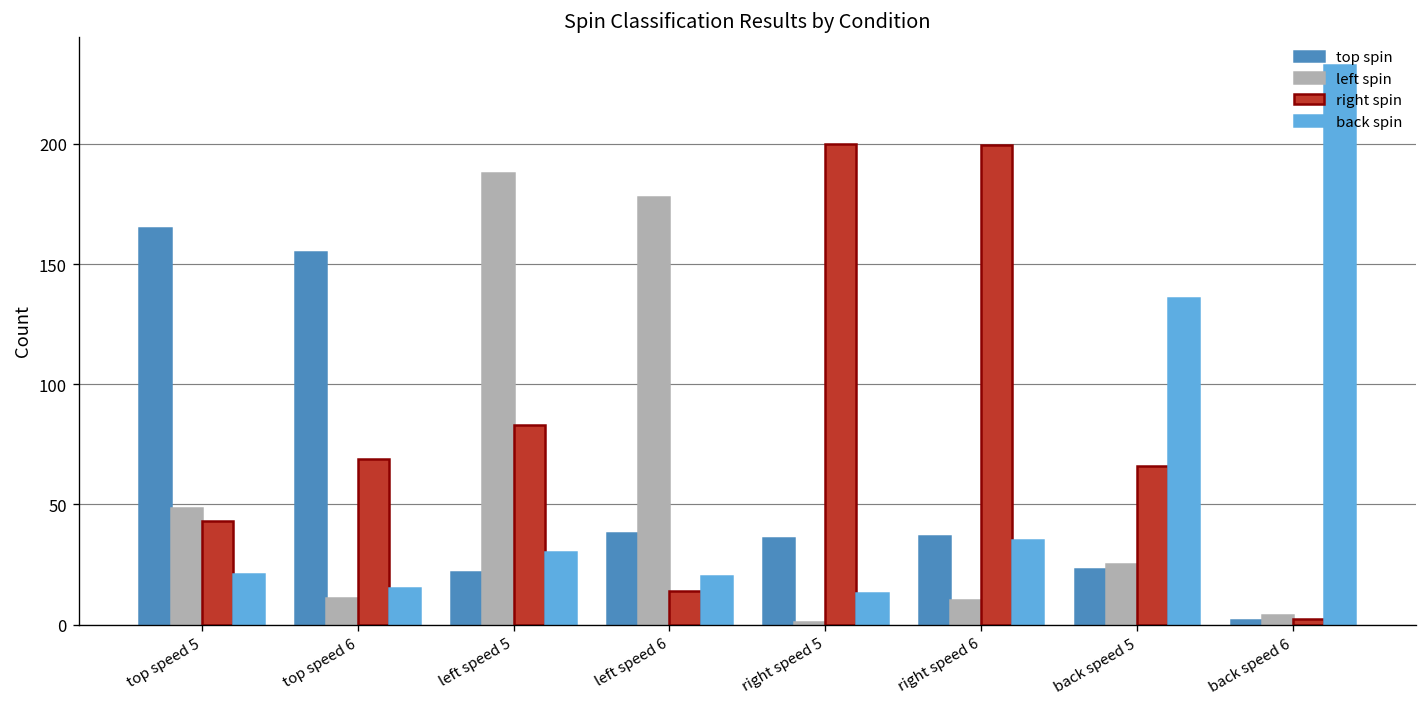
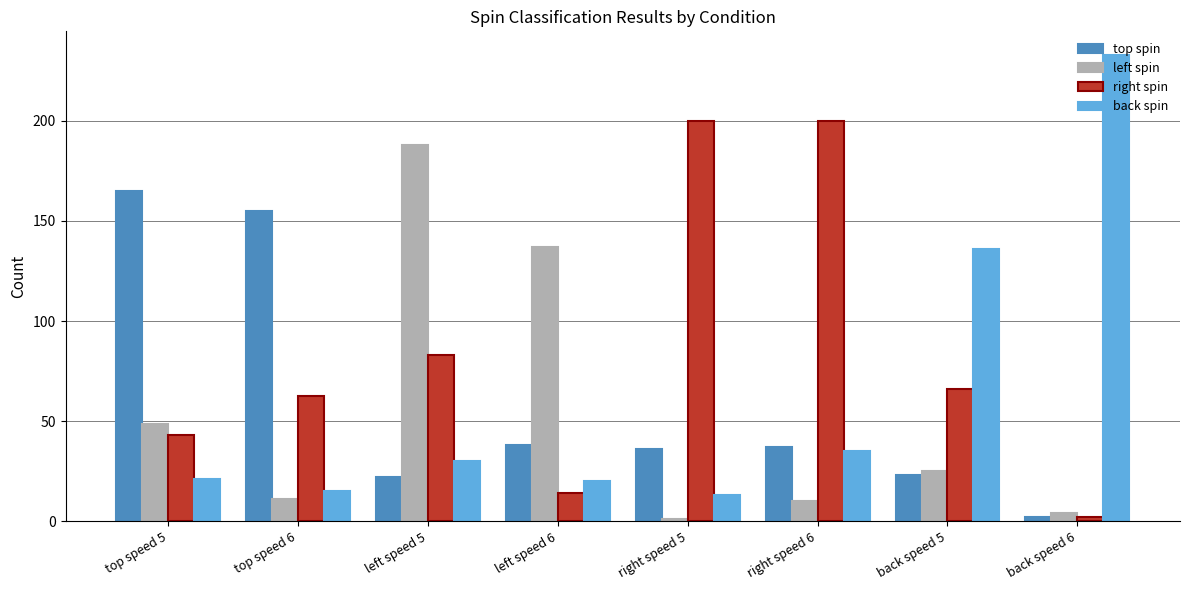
  {
    "left spin": {
      "top speed 5": 49,
      "top speed 6": 11,
      "left speed 5": 188,
-     "left speed 6": 178,
+     "left speed 6": 137,
      "right speed 6": 10,
      "back speed 5": 25,
      "back speed 6": 4
    },
    "right spin": {
      "top speed 5": 43,
-     "top speed 6": 69,
+     "top speed 6": 63,
      "left speed 5": 83,
      "left speed 6": 14,
      "right speed 5": 200,
      "right speed 6": 200,
      "back speed 5": 66,
      "back speed 6": 2
    }
  }
